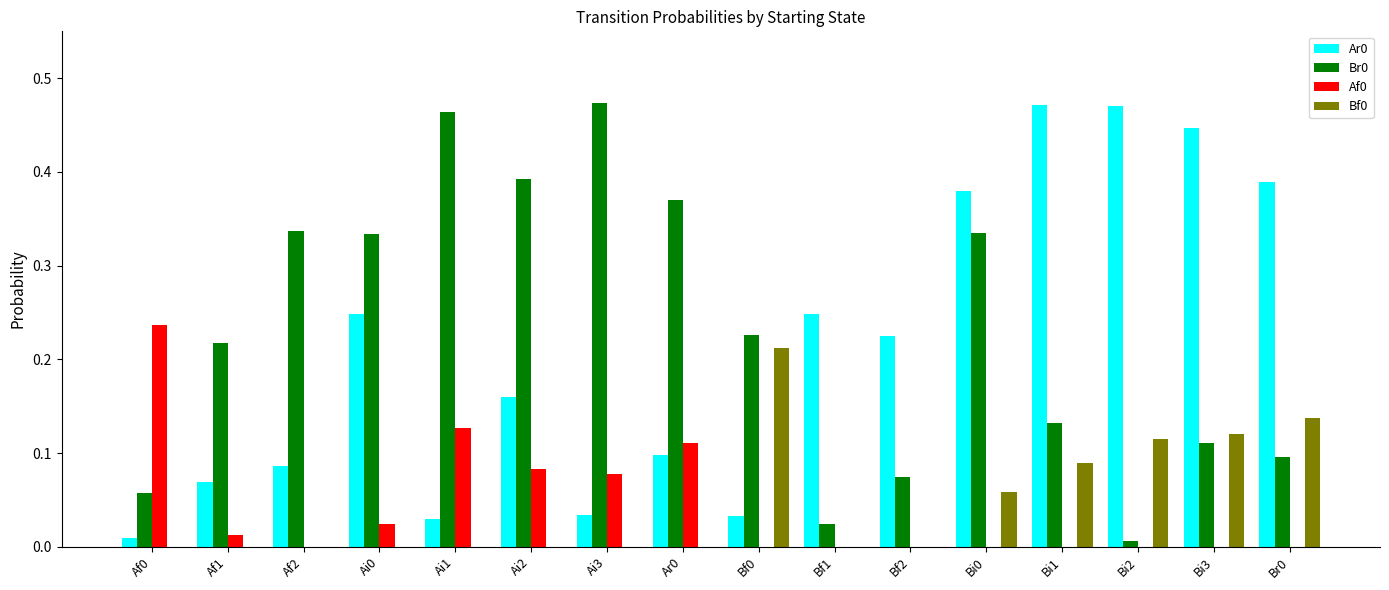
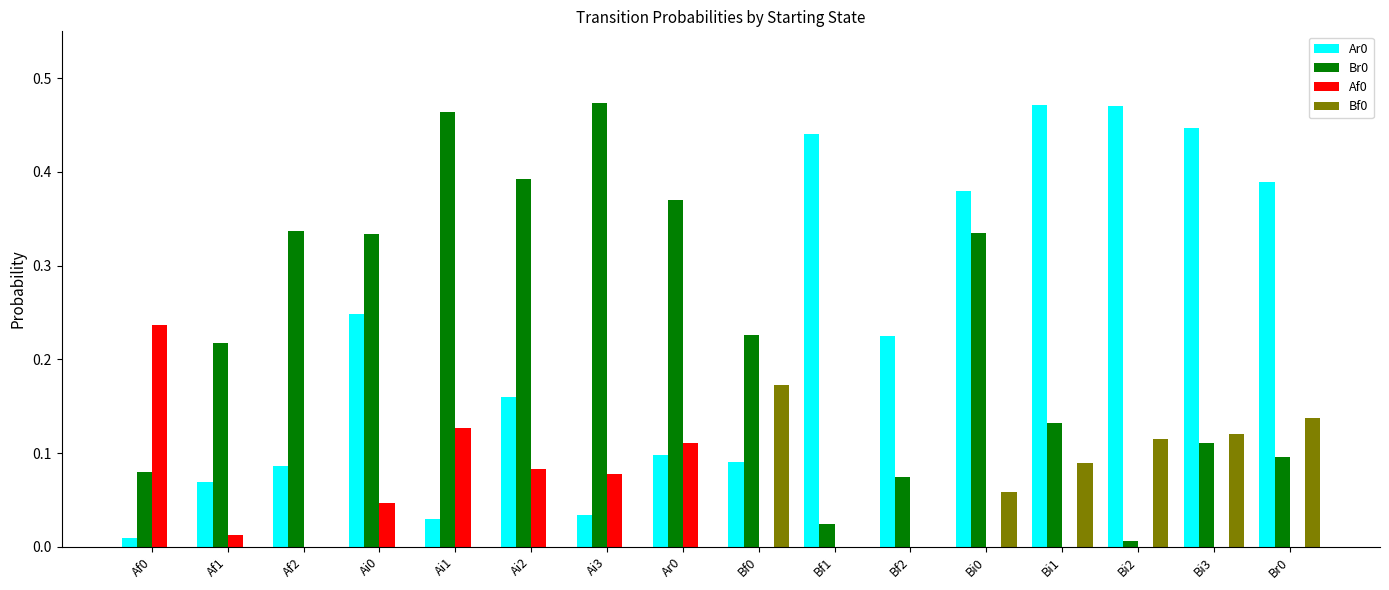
  {
    "Ar0": {
      "Af0": 0.01,
      "Af1": 0.07,
      "Af2": 0.09,
      "Ai0": 0.25,
      "Ai1": 0.03,
      "Ai2": 0.16,
      "Ai3": 0.03,
      "Ar0": 0.10,
-     "Bf0": 0.03,
-     "Bf1": 0.25,
+     "Bf0": 0.09,
+     "Bf1": 0.44,
      "Bf2": 0.23,
      "Bi0": 0.38,
      "Bi1": 0.47,
      "Bi2": 0.47,
      "Bi3": 0.45,
      "Br0": 0.39
    },
    "Br0": {
-     "Af0": 0.06,
+     "Af0": 0.08,
      "Af1": 0.22,
      "Af2": 0.34,
      "Ai0": 0.33,
      "Ai1": 0.46,
      "Ai2": 0.39,
      "Ai3": 0.47,
      "Ar0": 0.37,
      "Bf0": 0.23,
      "Bf1": 0.02,
      "Bf2": 0.08,
      "Bi0": 0.33,
      "Bi1": 0.13,
      "Bi2": 0.01,
      "Bi3": 0.11,
      "Br0": 0.10
    },
    "Af0": {
      "Af0": 0.24,
      "Af1": 0.01,
      "Af2": 0.00,
-     "Ai0": 0.02,
+     "Ai0": 0.05,
      "Ai1": 0.13,
      "Ai2": 0.08,
      "Ai3": 0.08,
      "Ar0": 0.11,
      "Bf0": 0.00,
      "Bf1": 0.00,
      "Bf2": 0.00,
      "Bi0": 0.00,
      "Bi1": 0.00,
      "Bi2": 0.00,
      "Bi3": 0.00,
      "Br0": 0.00
    },
    "Bf0": {
      "Af0": 0.00,
      "Af1": 0.00,
      "Af2": 0.00,
      "Ai0": 0.00,
      "Ai1": 0.00,
      "Ai2": 0.00,
      "Ai3": 0.00,
      "Ar0": 0.00,
-     "Bf0": 0.21,
+     "Bf0": 0.17,
      "Bf1": 0.00,
      "Bf2": 0.00,
      "Bi0": 0.06,
      "Bi1": 0.09,
      "Bi2": 0.11,
      "Bi3": 0.12,
      "Br0": 0.14
    }
  }
